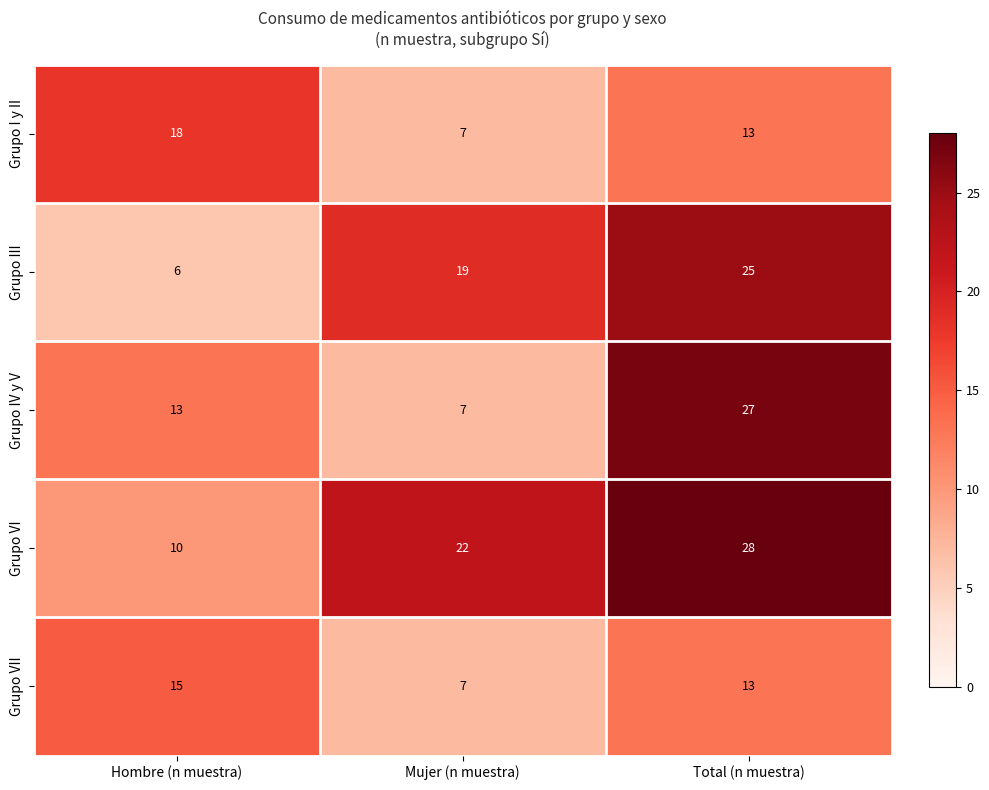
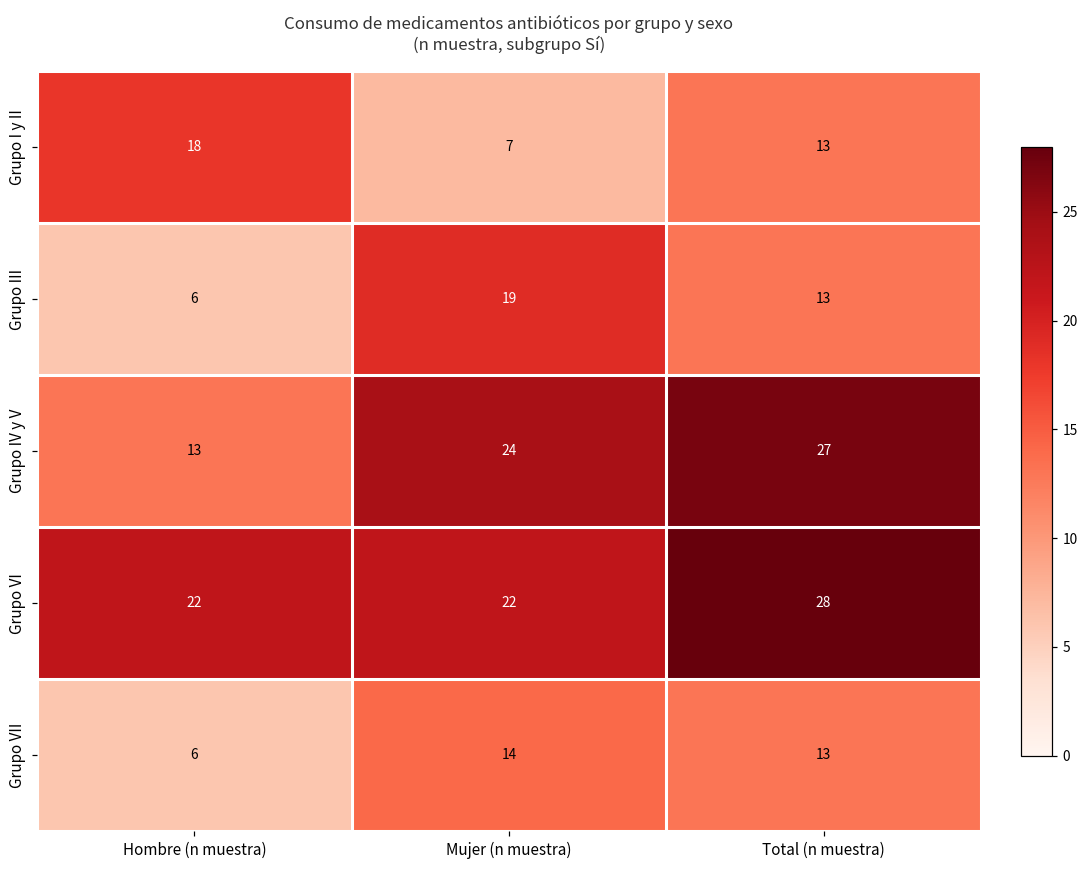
  {
    "Grupo I y II": {
      "Hombre (n muestra)": 18,
      "Mujer (n muestra)": 7,
      "Total (n muestra)": 13
    },
    "Grupo III": {
      "Hombre (n muestra)": 6,
      "Mujer (n muestra)": 19,
-     "Total (n muestra)": 25
+     "Total (n muestra)": 13
    },
    "Grupo IV y V": {
      "Hombre (n muestra)": 13,
-     "Mujer (n muestra)": 7,
+     "Mujer (n muestra)": 24,
      "Total (n muestra)": 27
    },
    "Grupo VI": {
-     "Hombre (n muestra)": 10,
+     "Hombre (n muestra)": 22,
      "Mujer (n muestra)": 22,
      "Total (n muestra)": 28
    },
    "Grupo VII": {
-     "Hombre (n muestra)": 15,
-     "Mujer (n muestra)": 7,
+     "Hombre (n muestra)": 6,
+     "Mujer (n muestra)": 14,
      "Total (n muestra)": 13
    }
  }
